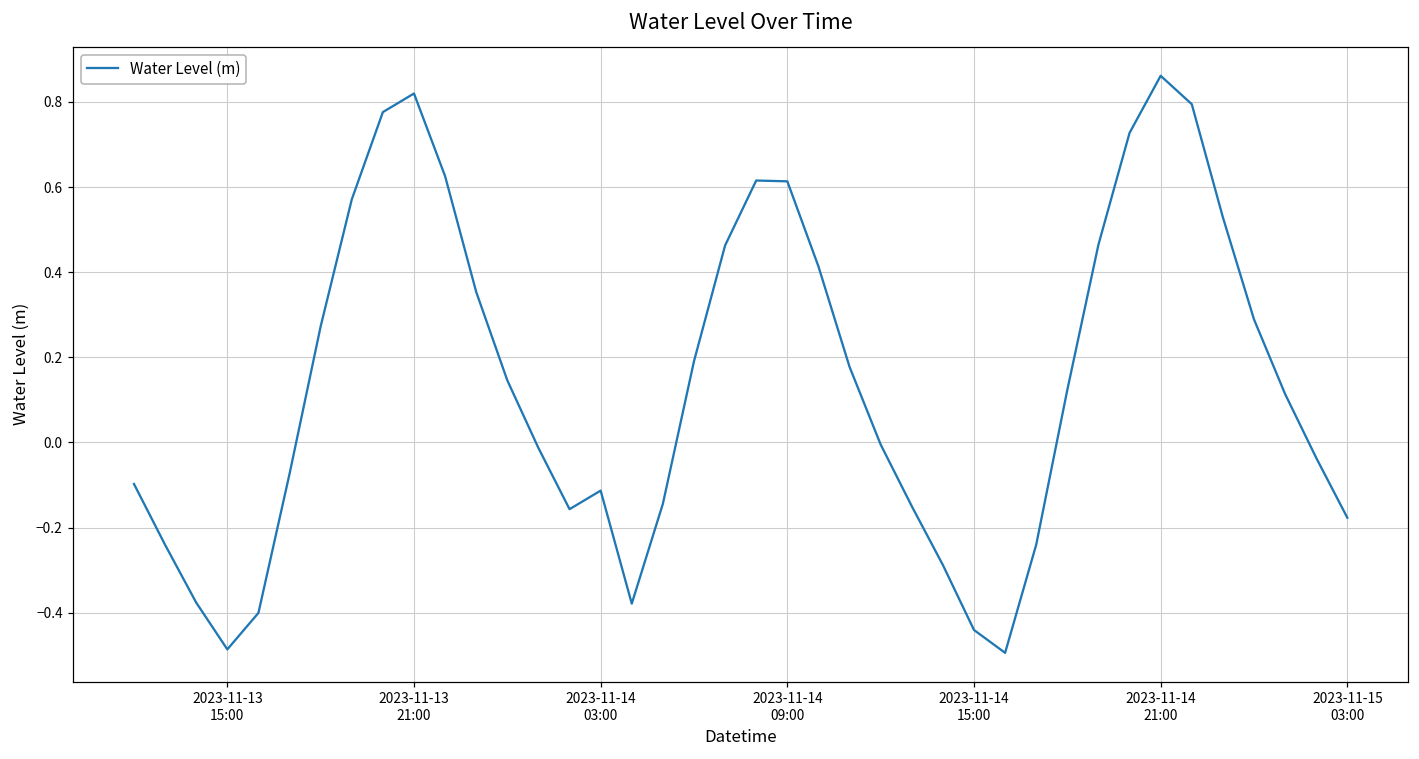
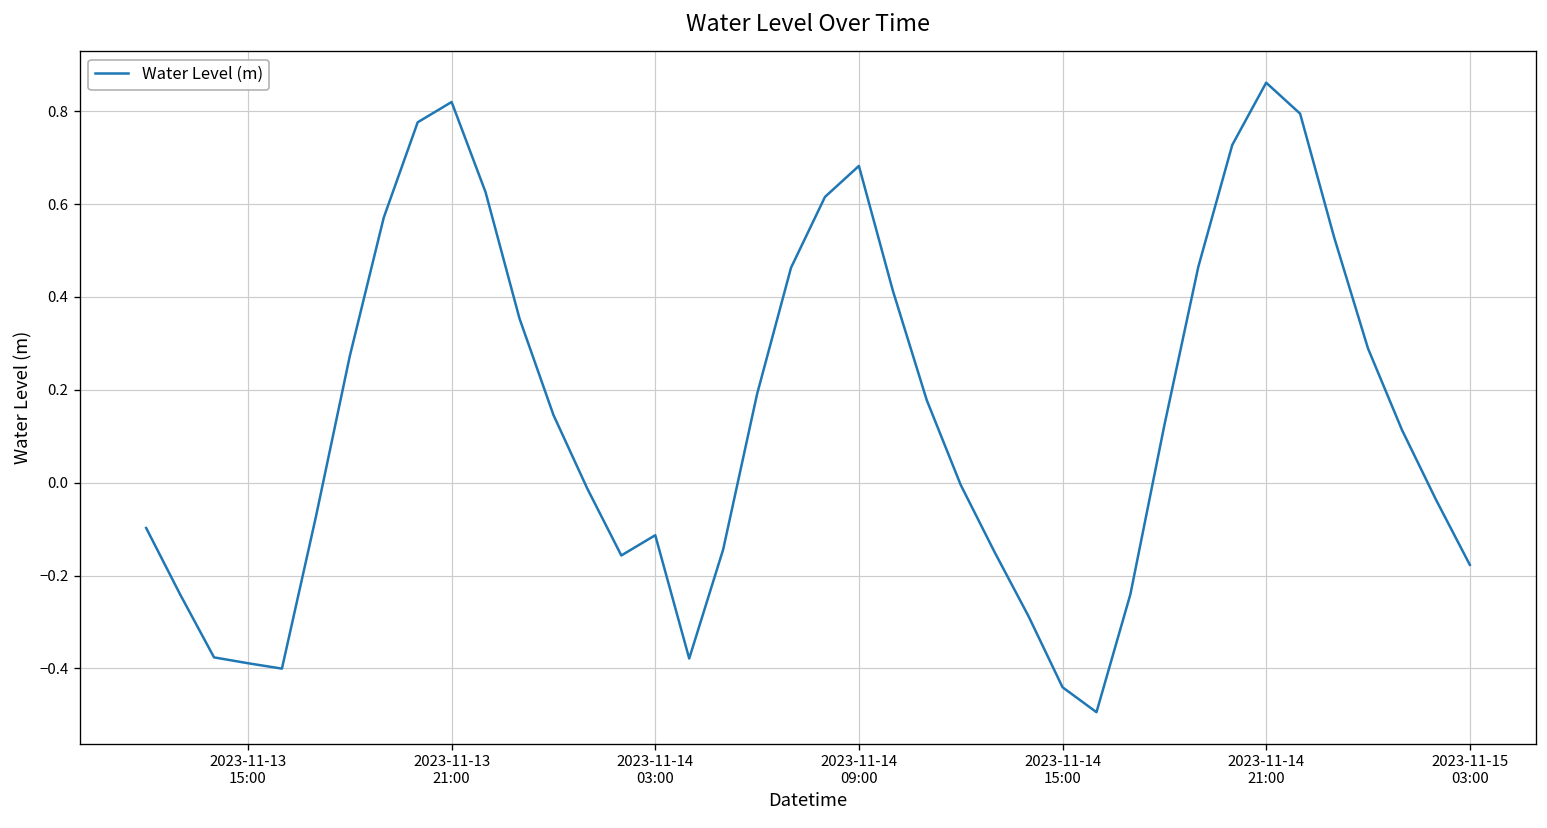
  {
-   "2023-11-13 15:00": -0.49,
+   "2023-11-13 15:00": -0.39,
    "2023-11-13 21:00": 0.82,
    "2023-11-14 03:00": -0.11,
-   "2023-11-14 09:00": 0.61,
+   "2023-11-14 09:00": 0.68,
    "2023-11-14 15:00": -0.44,
    "2023-11-14 21:00": 0.86,
    "2023-11-15 03:00": -0.18
  }
